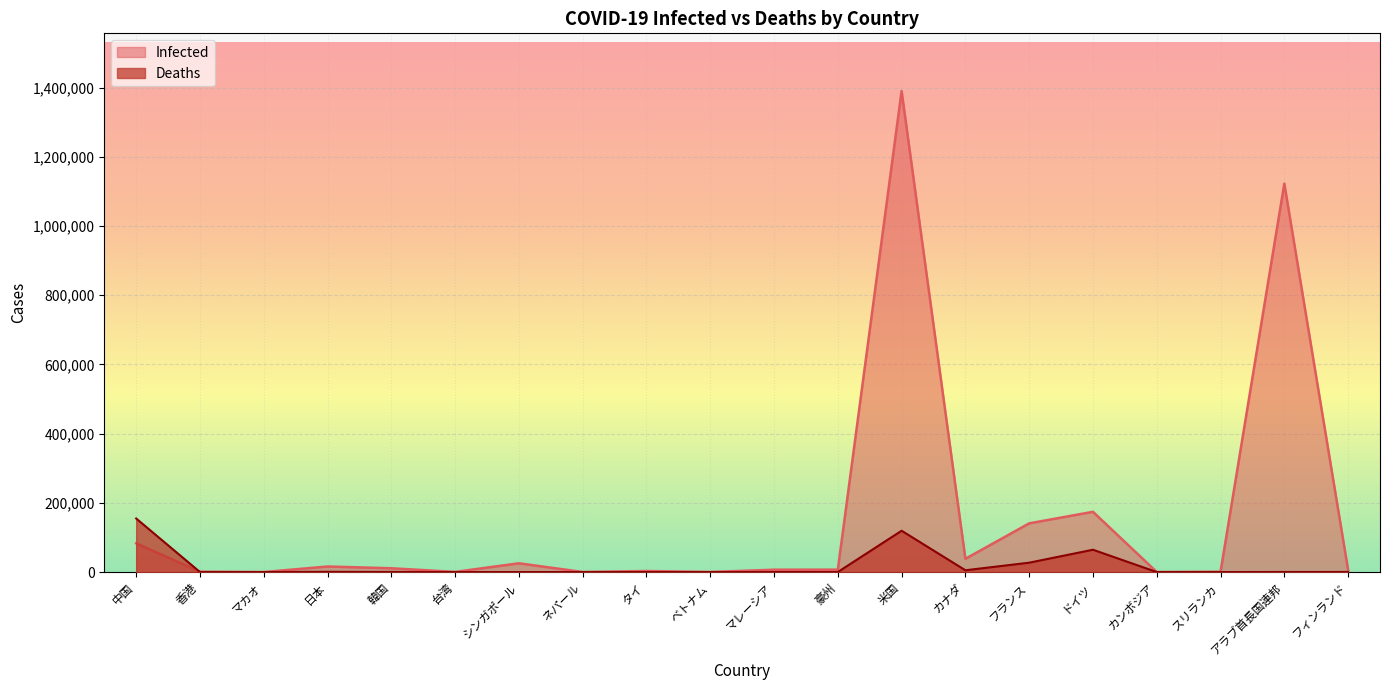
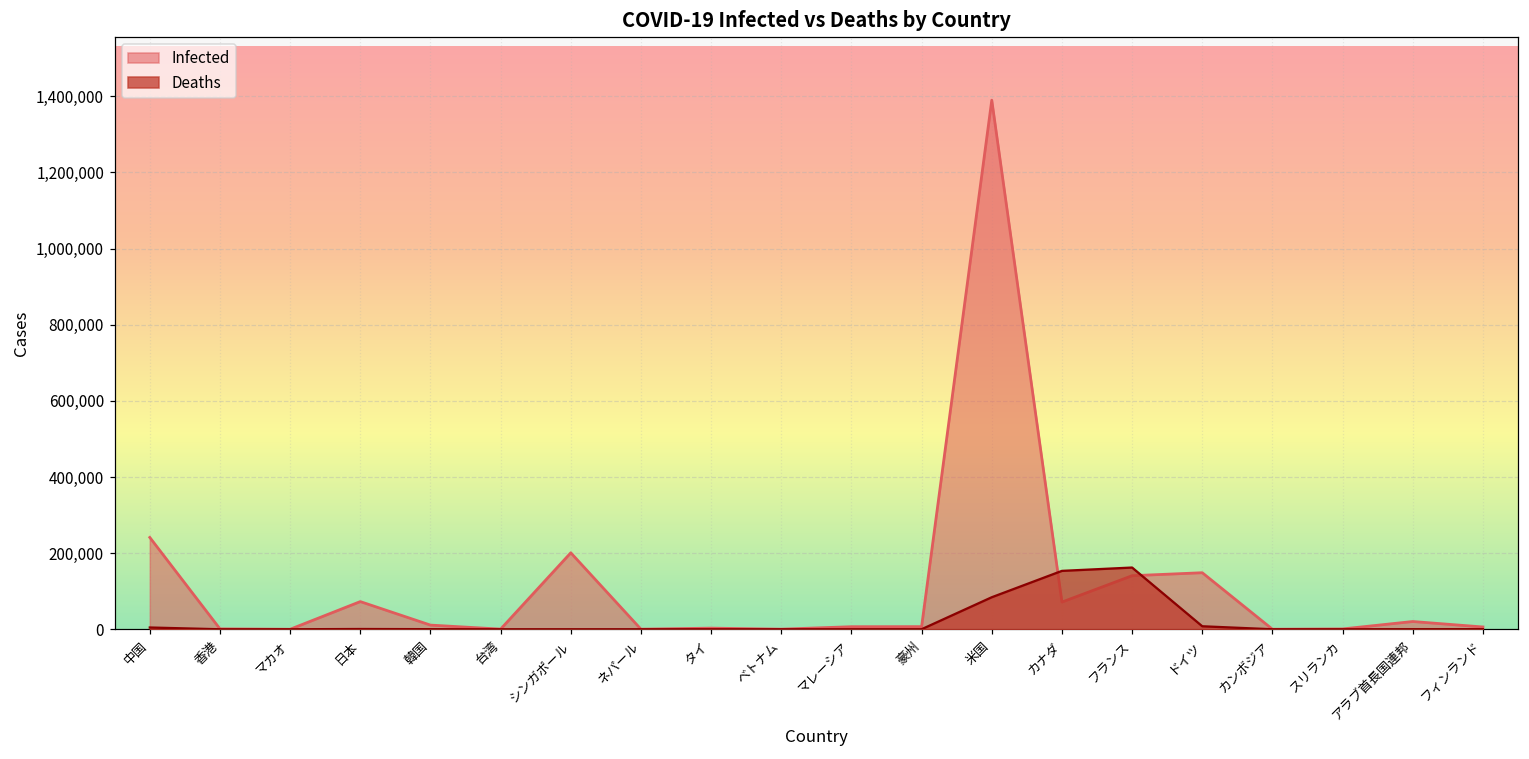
  {
    "Infected": {
-     "中国": "80,000",
-     "日本": "20,000",
+     "中国": "240,000",
+     "日本": "70,000",
      "韓国": "10,000",
-     "シンガポール": "30,000",
+     "シンガポール": "200,000",
      "米国": "1,390,000",
-     "カナダ": "40,000",
+     "カナダ": "70,000",
      "フランス": "140,000",
-     "ドイツ": "170,000",
-     "アラブ首長国連邦": "1,120,000"
+     "ドイツ": "150,000",
+     "アラブ首長国連邦": "20,000"
    },
    "Deaths": {
-     "中国": "150,000",
+     "中国": "0",
      "日本": "0",
      "韓国": "0",
      "シンガポール": "0",
-     "米国": "120,000",
-     "カナダ": "10,000",
-     "フランス": "30,000",
-     "ドイツ": "60,000",
+     "米国": "80,000",
+     "カナダ": "150,000",
+     "フランス": "160,000",
+     "ドイツ": "10,000",
      "アラブ首長国連邦": "0"
    }
  }
